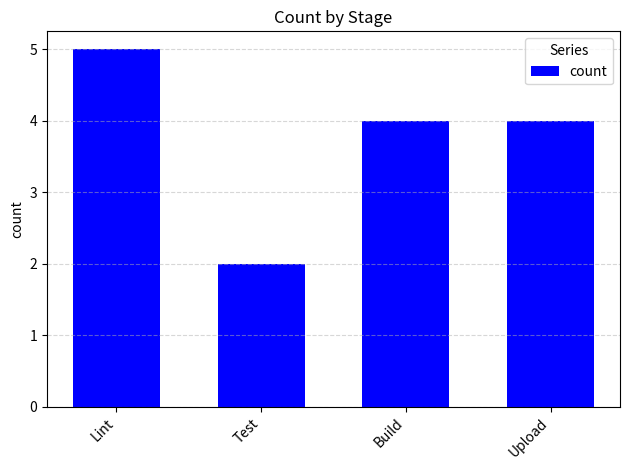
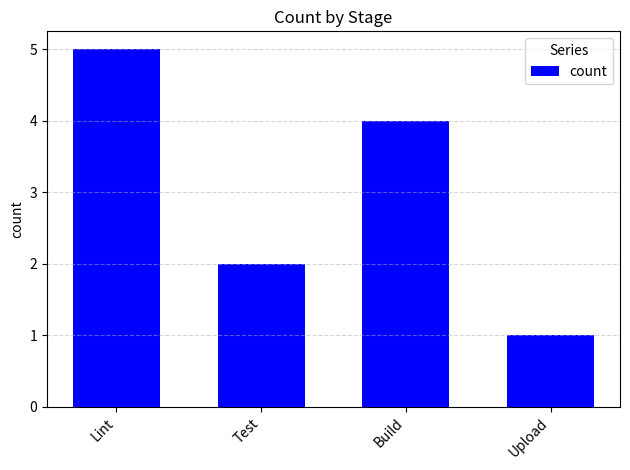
  {
    "Lint": 5,
    "Test": 2,
    "Build": 4,
-   "Upload": 4
+   "Upload": 1
  }
